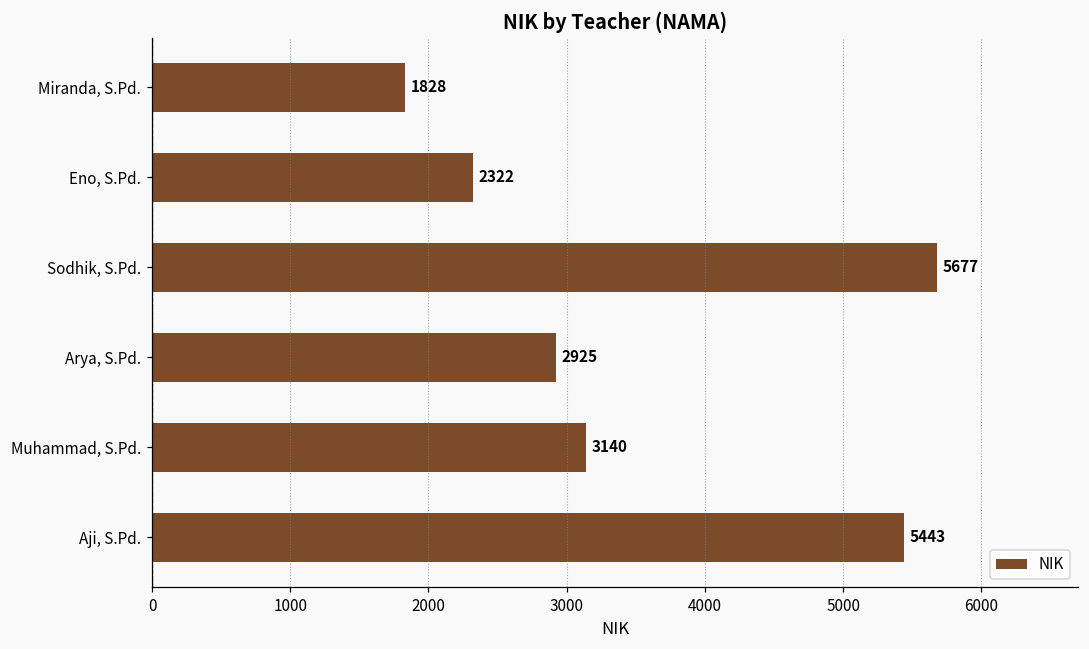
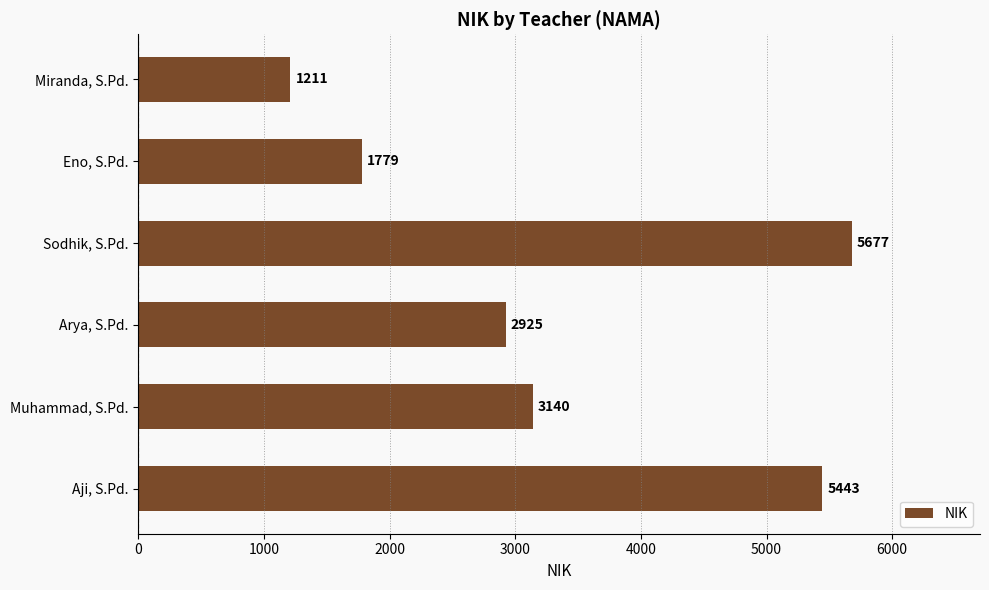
  {
-   "Miranda, S.Pd.": 1828,
-   "Eno, S.Pd.": 2322,
+   "Miranda, S.Pd.": 1211,
+   "Eno, S.Pd.": 1779,
    "Sodhik, S.Pd.": 5677,
    "Arya, S.Pd.": 2925,
    "Muhammad, S.Pd.": 3140,
    "Aji, S.Pd.": 5443
  }
